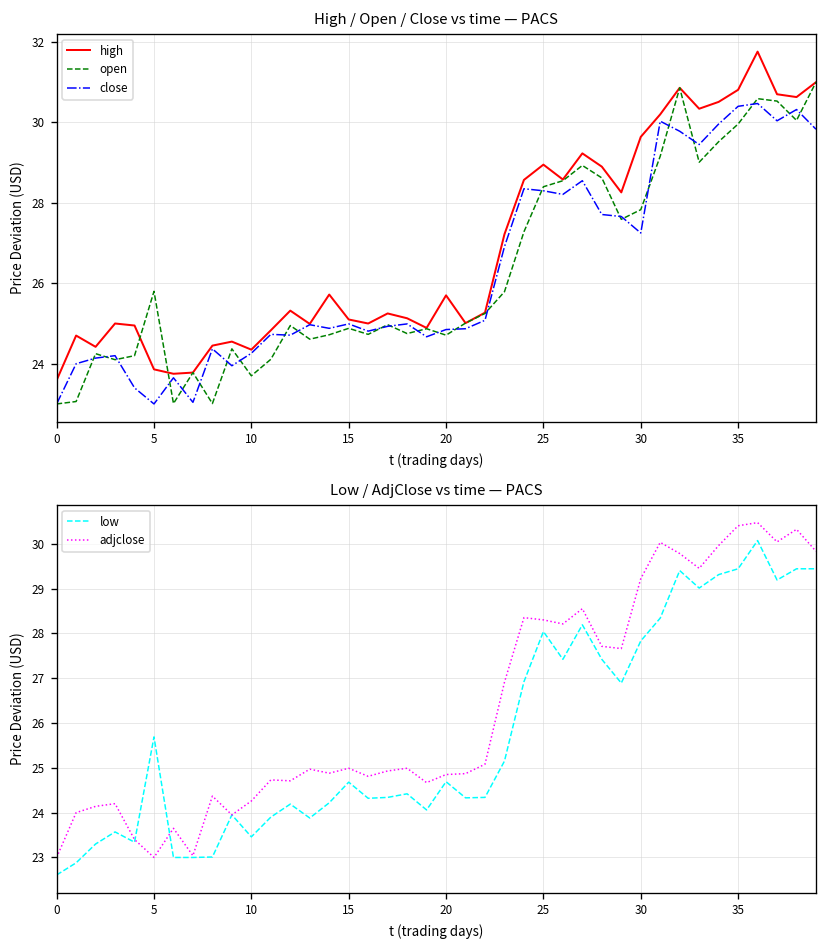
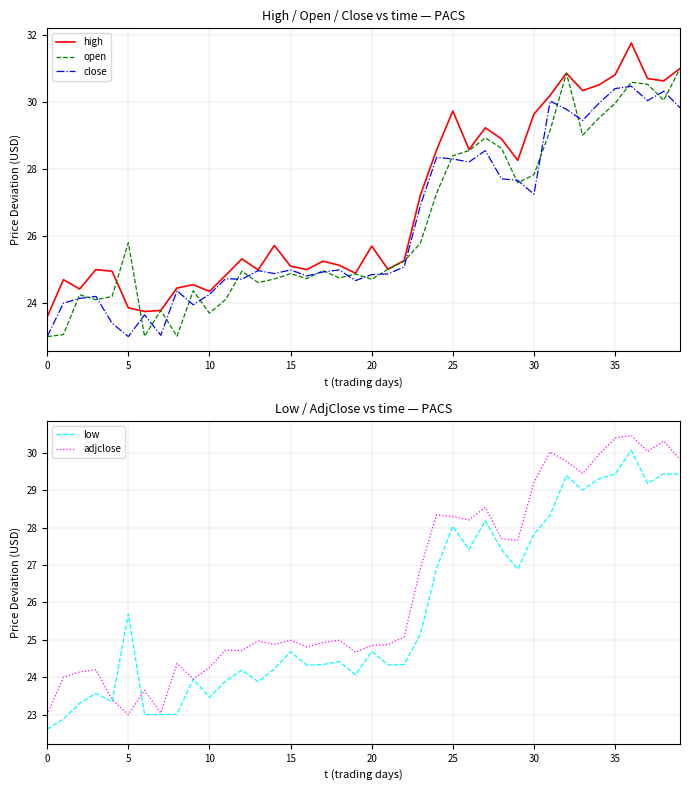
  {
    "High / Open / Close vs time — PACS": {
      "high": {
        "0": 23.6,
        "5": 23.9,
        "10": 24.4,
        "15": 25.1,
        "20": 25.7,
-       "25": 29.0,
+       "25": 29.7,
        "30": 29.6,
        "35": 30.8
      },
      "open": {
        "5": 25.8,
        "10": 23.7,
        "15": 24.9,
        "20": 24.7,
        "25": 28.4,
        "30": 27.8,
        "35": 30.0
      },
      "close": {
        "5": 23.0,
        "10": 24.3,
        "15": 25.0,
        "20": 24.9,
        "25": 28.3,
        "30": 27.3,
        "35": 30.4
      }
    },
    "Low / AdjClose vs time — PACS": {
      "low": {
        "0": 22.6,
        "5": 25.7,
        "10": 23.5,
        "15": 24.7,
        "20": 24.7,
        "25": 28.0,
        "30": 27.8,
        "35": 29.4
      },
      "adjclose": {
        "0": 23.0,
        "5": 23.0,
        "10": 24.3,
        "15": 25.0,
        "20": 24.9,
        "25": 28.3,
        "30": 29.2,
        "35": 30.4
      }
    }
  }
